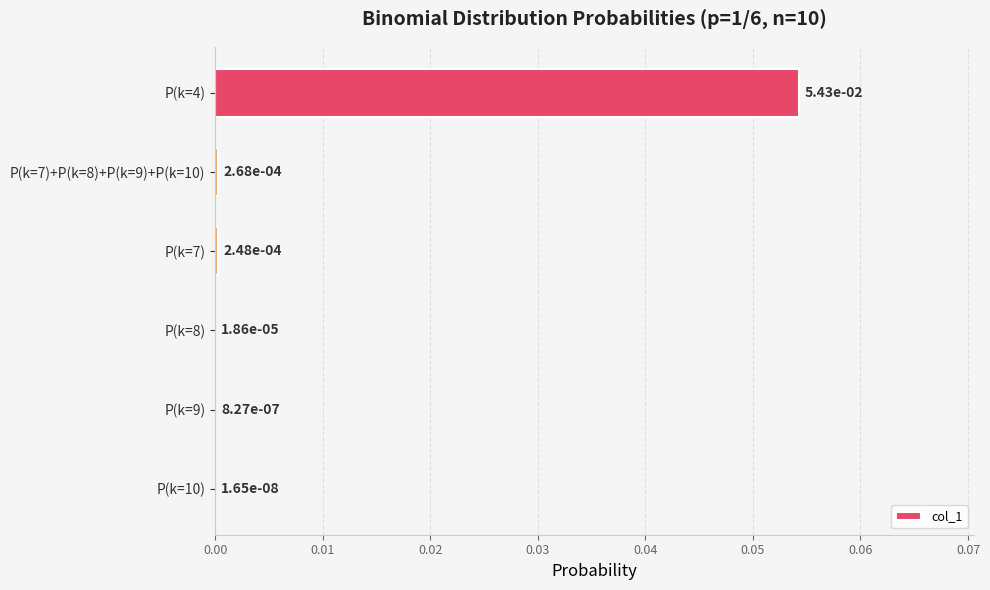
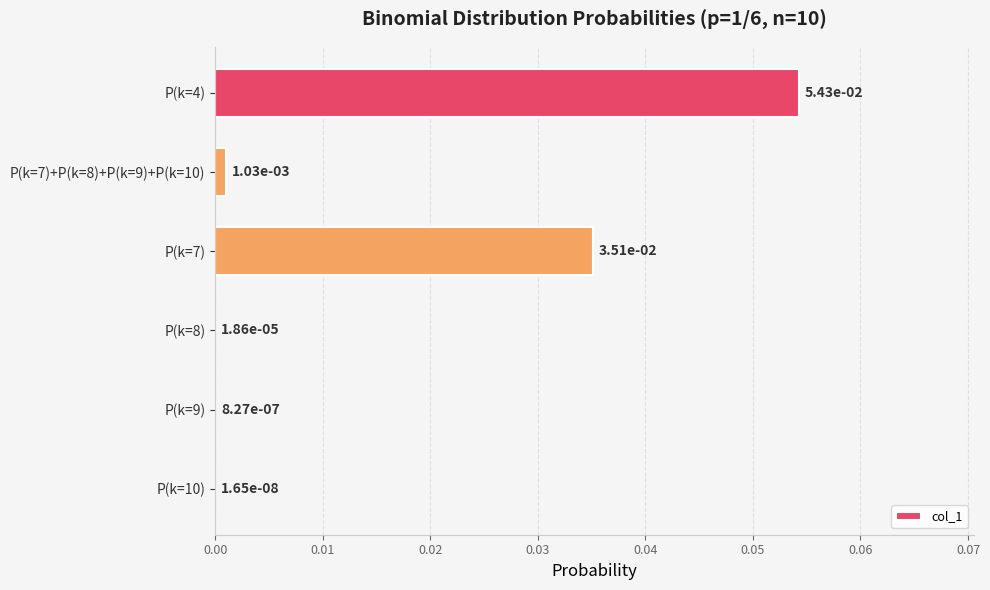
  {
    "P(k=4)": "5.43e-02",
-   "P(k=7)+P(k=8)+P(k=9)+P(k=10)": "2.68e-04",
-   "P(k=7)": "2.48e-04",
+   "P(k=7)+P(k=8)+P(k=9)+P(k=10)": "1.03e-03",
+   "P(k=7)": "3.51e-02",
    "P(k=8)": "1.86e-05",
    "P(k=9)": "8.27e-07",
    "P(k=10)": "1.65e-08"
  }
